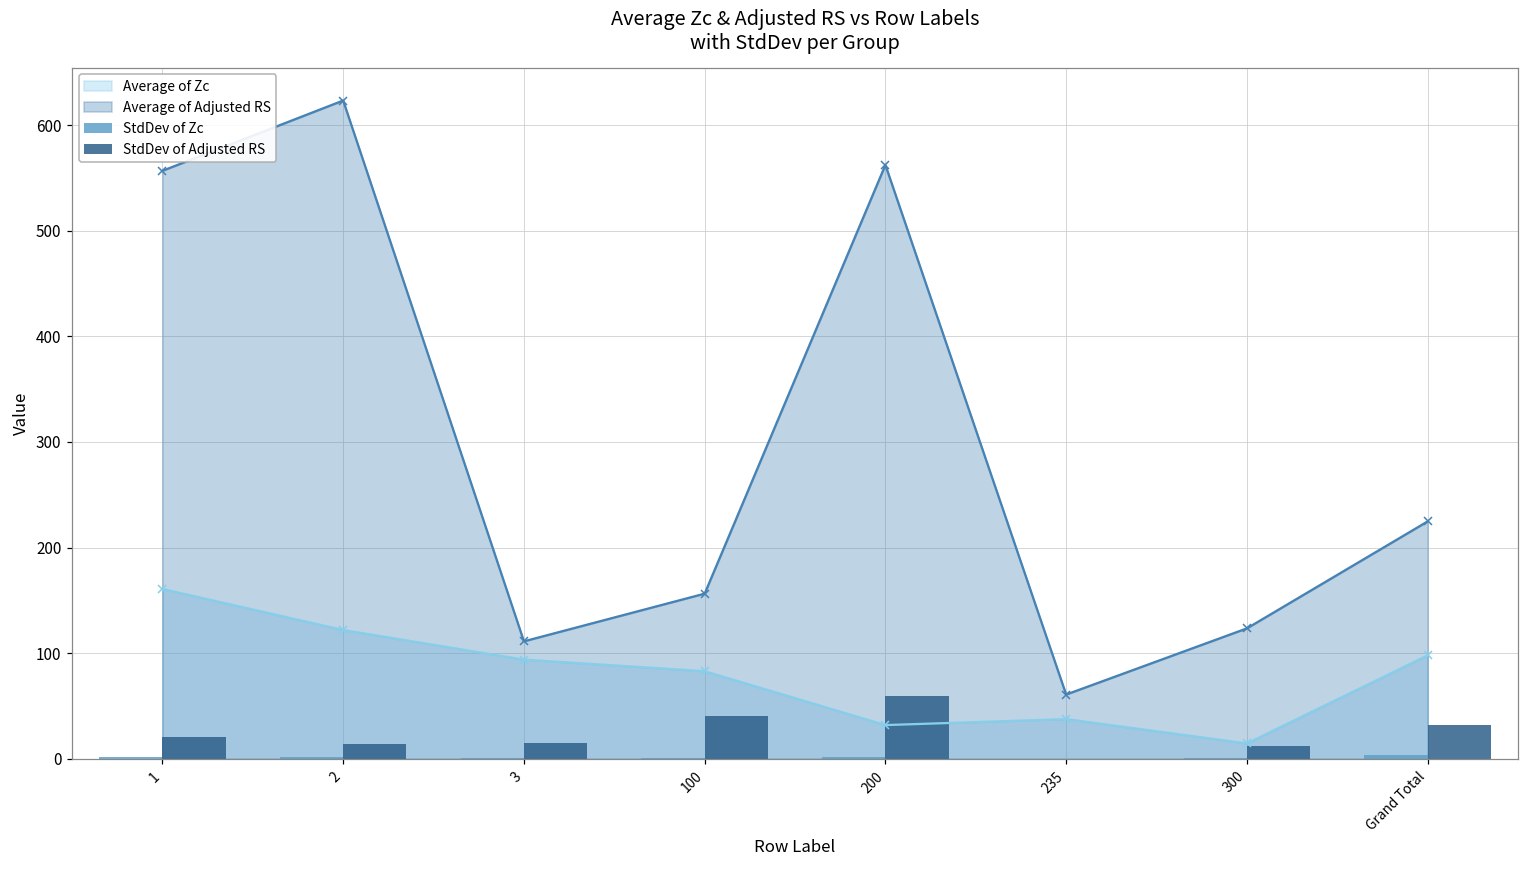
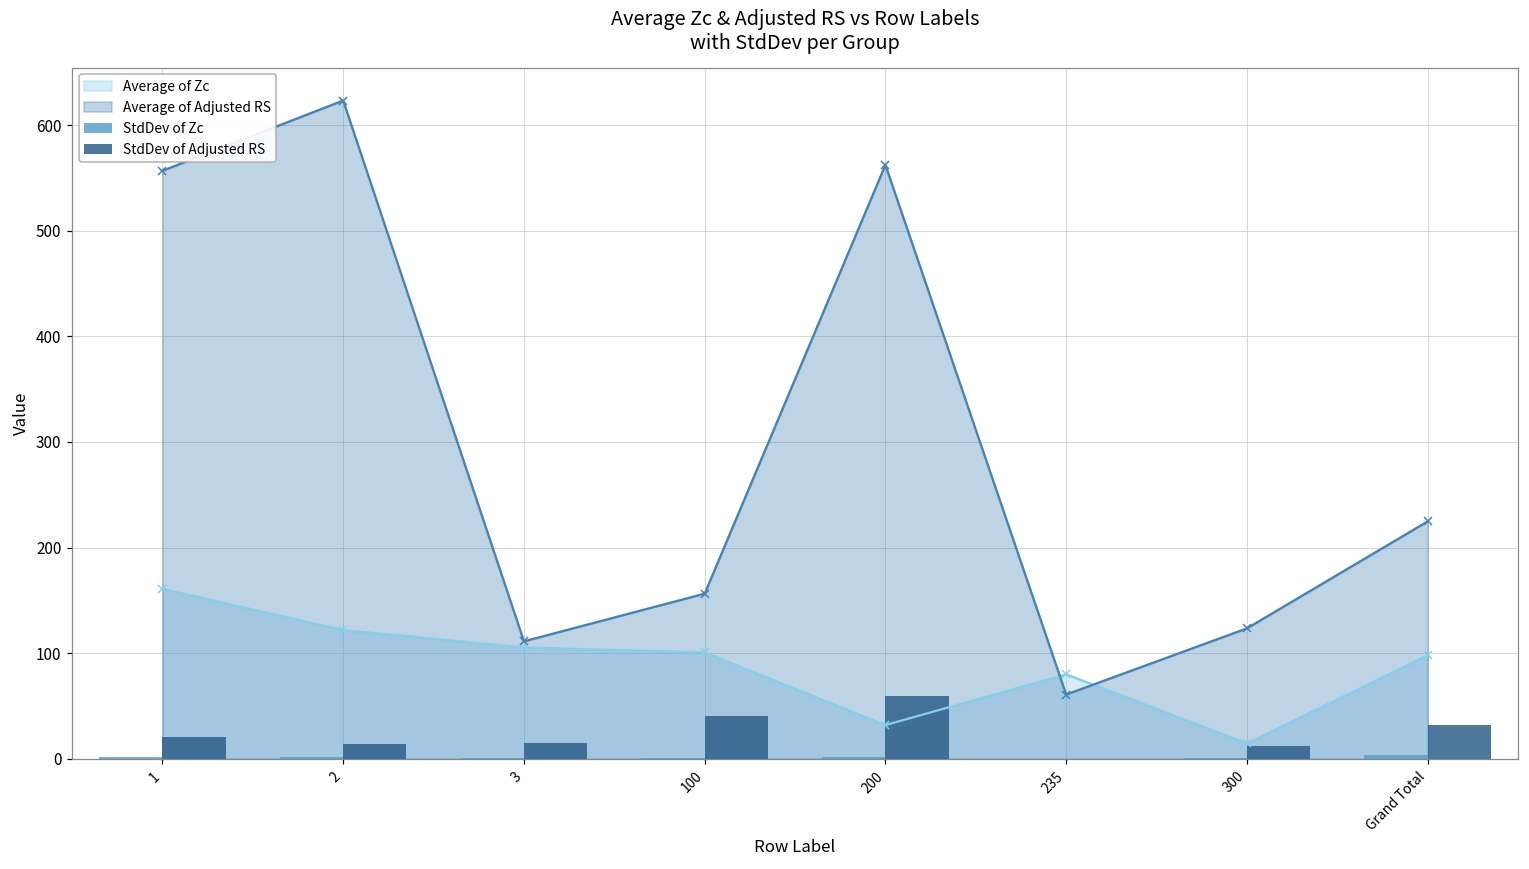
  {
    "Average of Zc": {
      "1": 160,
      "2": 120,
-     "3": 90,
-     "100": 80,
+     "3": 110,
+     "100": 100,
      "200": 30,
-     "235": 40,
+     "235": 80,
      "300": 10,
      "Grand Total": 100
    }
  }
